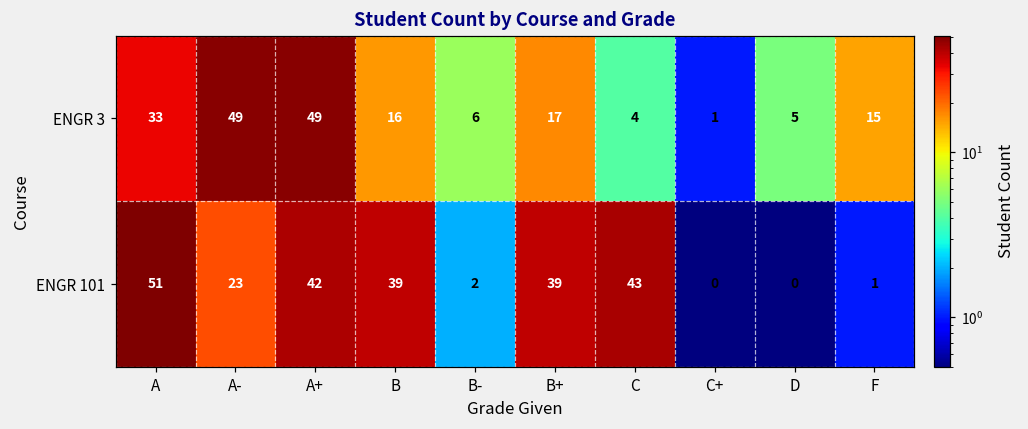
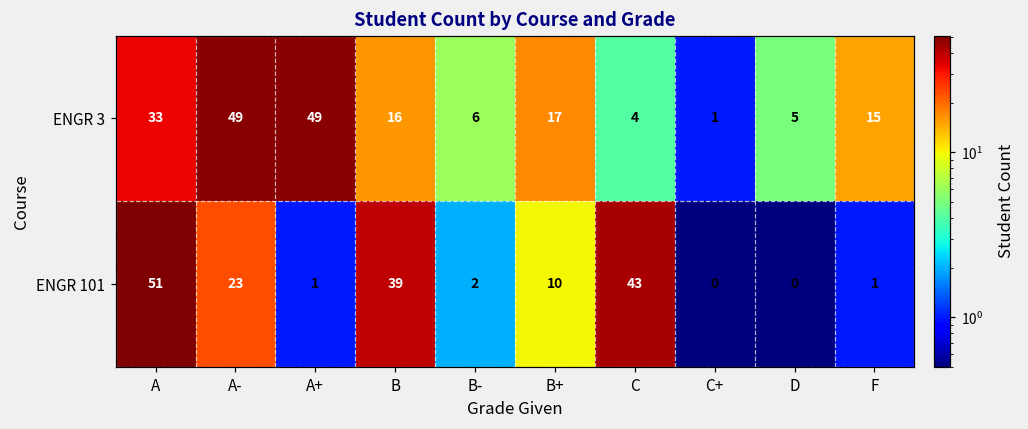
  {
    "ENGR 3": {
      "A": 33,
      "A-": 49,
      "A+": 49,
      "B": 16,
      "B-": 6,
      "B+": 17,
      "C": 4,
      "C+": 1,
      "D": 5,
      "F": 15
    },
    "ENGR 101": {
      "A": 51,
      "A-": 23,
-     "A+": 42,
+     "A+": 1,
      "B": 39,
      "B-": 2,
-     "B+": 39,
+     "B+": 10,
      "C": 43,
      "C+": 0,
      "D": 0,
      "F": 1
    }
  }
